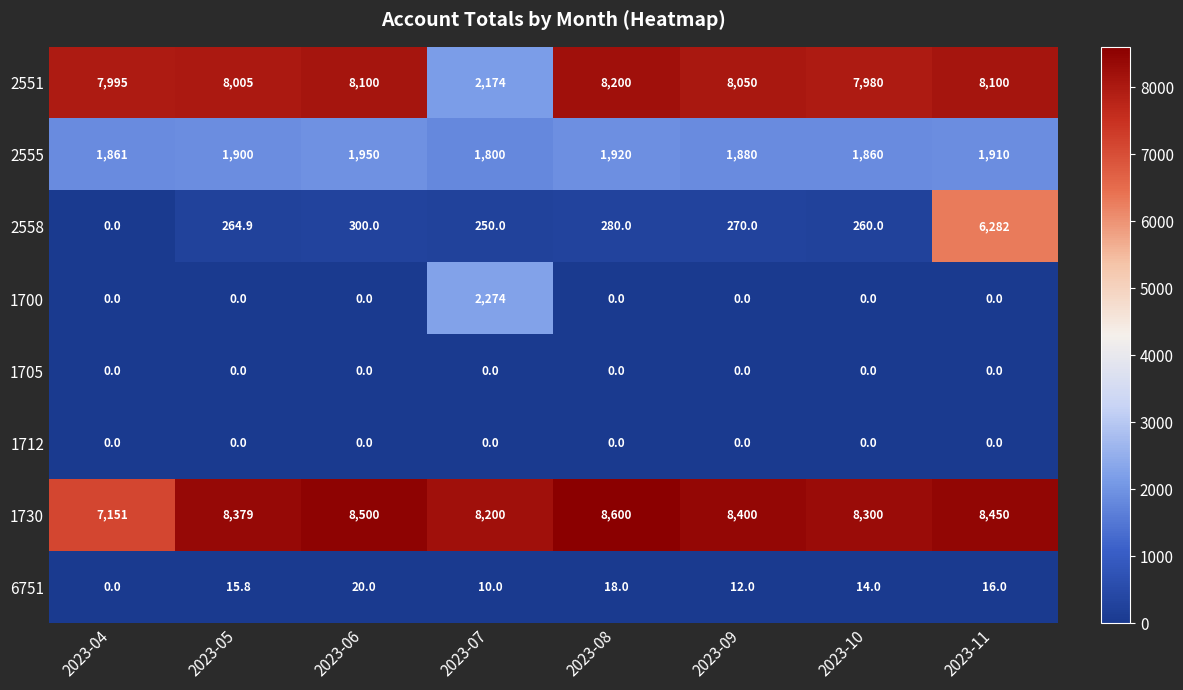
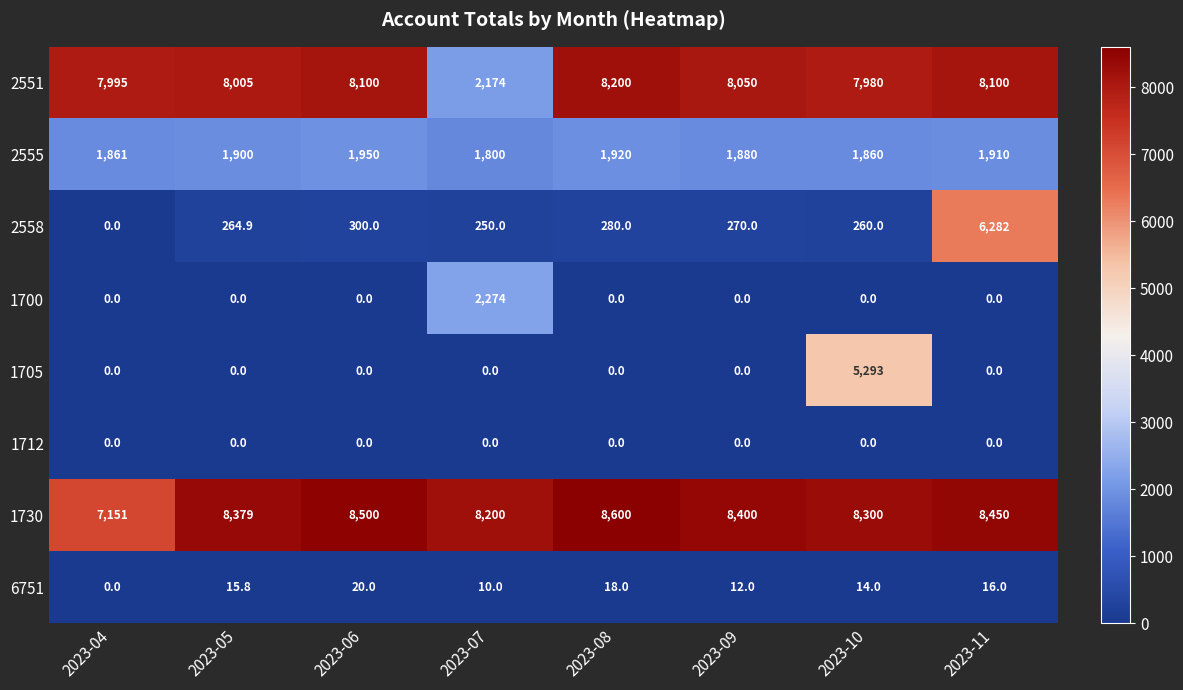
  {
    "2551": {
      "2023-04": "7,995",
      "2023-05": "8,005",
      "2023-06": "8,100",
      "2023-07": "2,174",
      "2023-08": "8,200",
      "2023-09": "8,050",
      "2023-10": "7,980",
      "2023-11": "8,100"
    },
    "2555": {
      "2023-04": "1,861",
      "2023-05": "1,900",
      "2023-06": "1,950",
      "2023-07": "1,800",
      "2023-08": "1,920",
      "2023-09": "1,880",
      "2023-10": "1,860",
      "2023-11": "1,910"
    },
    "2558": {
      "2023-04": "0.0",
      "2023-05": "264.9",
      "2023-06": "300.0",
      "2023-07": "250.0",
      "2023-08": "280.0",
      "2023-09": "270.0",
      "2023-10": "260.0",
      "2023-11": "6,282"
    },
    "1700": {
      "2023-04": "0.0",
      "2023-05": "0.0",
      "2023-06": "0.0",
      "2023-07": "2,274",
      "2023-08": "0.0",
      "2023-09": "0.0",
      "2023-10": "0.0",
      "2023-11": "0.0"
    },
    "1705": {
      "2023-04": "0.0",
      "2023-05": "0.0",
      "2023-06": "0.0",
      "2023-07": "0.0",
      "2023-08": "0.0",
      "2023-09": "0.0",
-     "2023-10": "0.0",
+     "2023-10": "5,293",
      "2023-11": "0.0"
    },
    "1712": {
      "2023-04": "0.0",
      "2023-05": "0.0",
      "2023-06": "0.0",
      "2023-07": "0.0",
      "2023-08": "0.0",
      "2023-09": "0.0",
      "2023-10": "0.0",
      "2023-11": "0.0"
    },
    "1730": {
      "2023-04": "7,151",
      "2023-05": "8,379",
      "2023-06": "8,500",
      "2023-07": "8,200",
      "2023-08": "8,600",
      "2023-09": "8,400",
      "2023-10": "8,300",
      "2023-11": "8,450"
    },
    "6751": {
      "2023-04": "0.0",
      "2023-05": "15.8",
      "2023-06": "20.0",
      "2023-07": "10.0",
      "2023-08": "18.0",
      "2023-09": "12.0",
      "2023-10": "14.0",
      "2023-11": "16.0"
    }
  }
